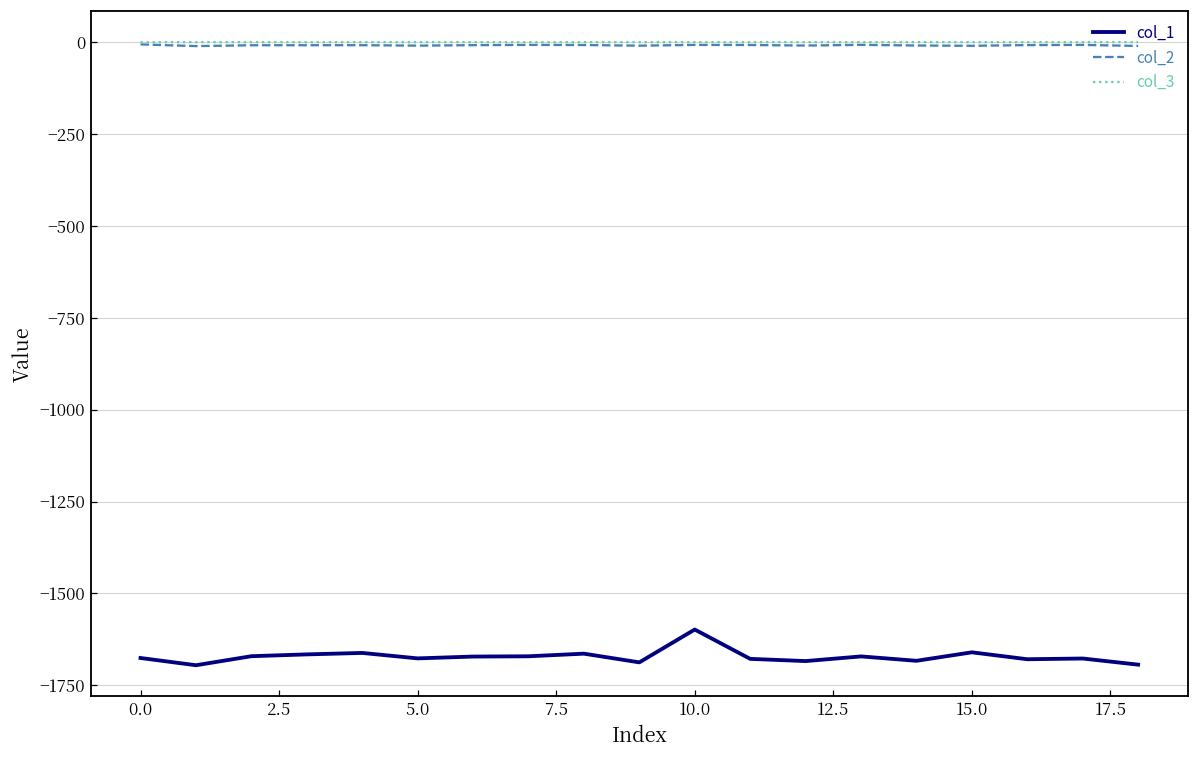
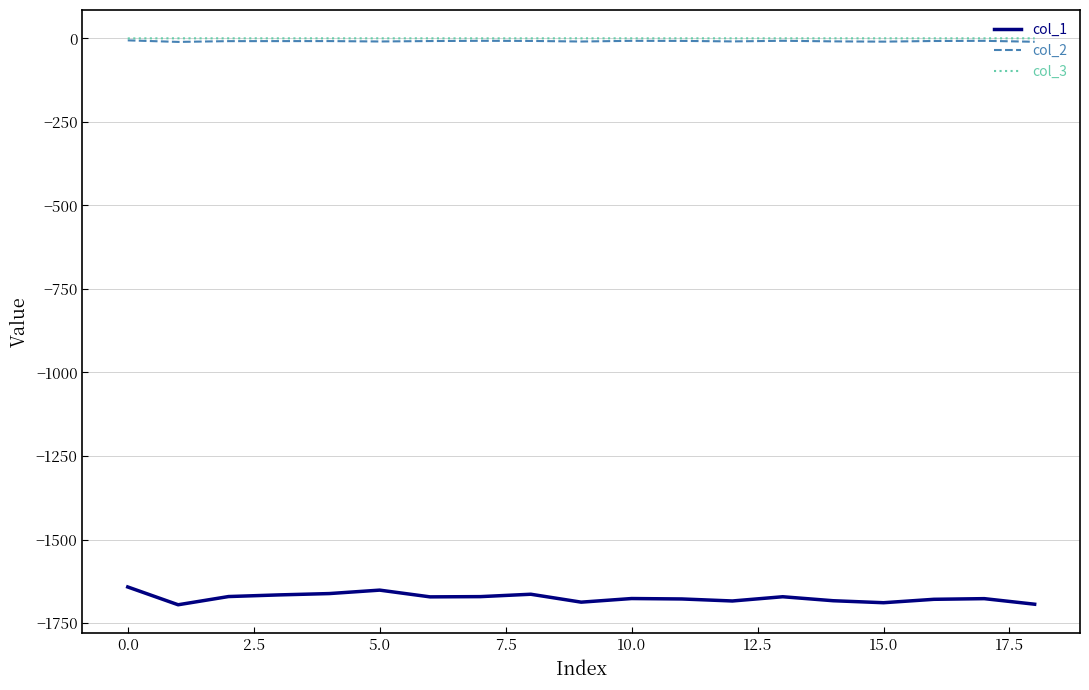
  {
    "col_1": {
-     "0.0": -1680,
-     "5.0": -1680,
-     "10.0": -1600,
-     "15.0": -1660
+     "0.0": -1640,
+     "5.0": -1650,
+     "10.0": -1680,
+     "15.0": -1690
    },
    "col_2": {
      "5.0": -10,
      "15.0": -10
    },
    "col_3": {
      "5.0": 0,
      "15.0": 0
    }
  }
